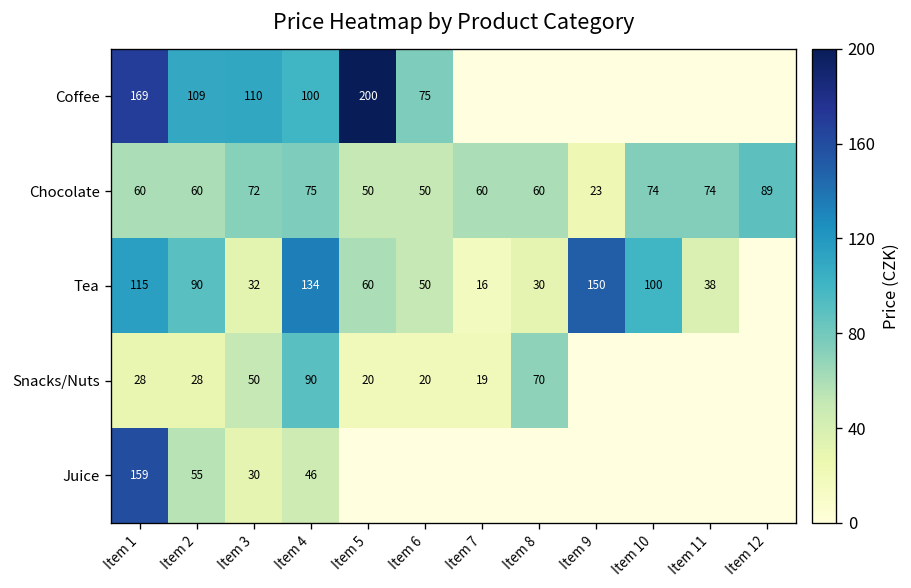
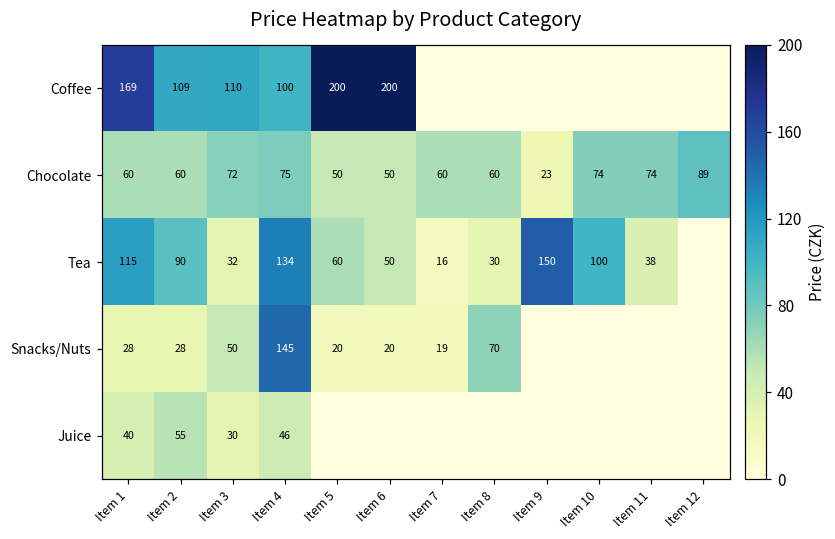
  {
    "Coffee": {
      "Item 1": 169,
      "Item 2": 109,
      "Item 3": 110,
      "Item 4": 100,
      "Item 5": 200,
-     "Item 6": 75
+     "Item 6": 200
    },
    "Chocolate": {
      "Item 1": 60,
      "Item 2": 60,
      "Item 3": 72,
      "Item 4": 75,
      "Item 5": 50,
      "Item 6": 50,
      "Item 7": 60,
      "Item 8": 60,
      "Item 9": 23,
      "Item 10": 74,
      "Item 11": 74,
      "Item 12": 89
    },
    "Tea": {
      "Item 1": 115,
      "Item 2": 90,
      "Item 3": 32,
      "Item 4": 134,
      "Item 5": 60,
      "Item 6": 50,
      "Item 7": 16,
      "Item 8": 30,
      "Item 9": 150,
      "Item 10": 100,
      "Item 11": 38
    },
    "Snacks/Nuts": {
      "Item 1": 28,
      "Item 2": 28,
      "Item 3": 50,
-     "Item 4": 90,
+     "Item 4": 145,
      "Item 5": 20,
      "Item 6": 20,
      "Item 7": 19,
      "Item 8": 70
    },
    "Juice": {
-     "Item 1": 159,
+     "Item 1": 40,
      "Item 2": 55,
      "Item 3": 30,
      "Item 4": 46
    }
  }
